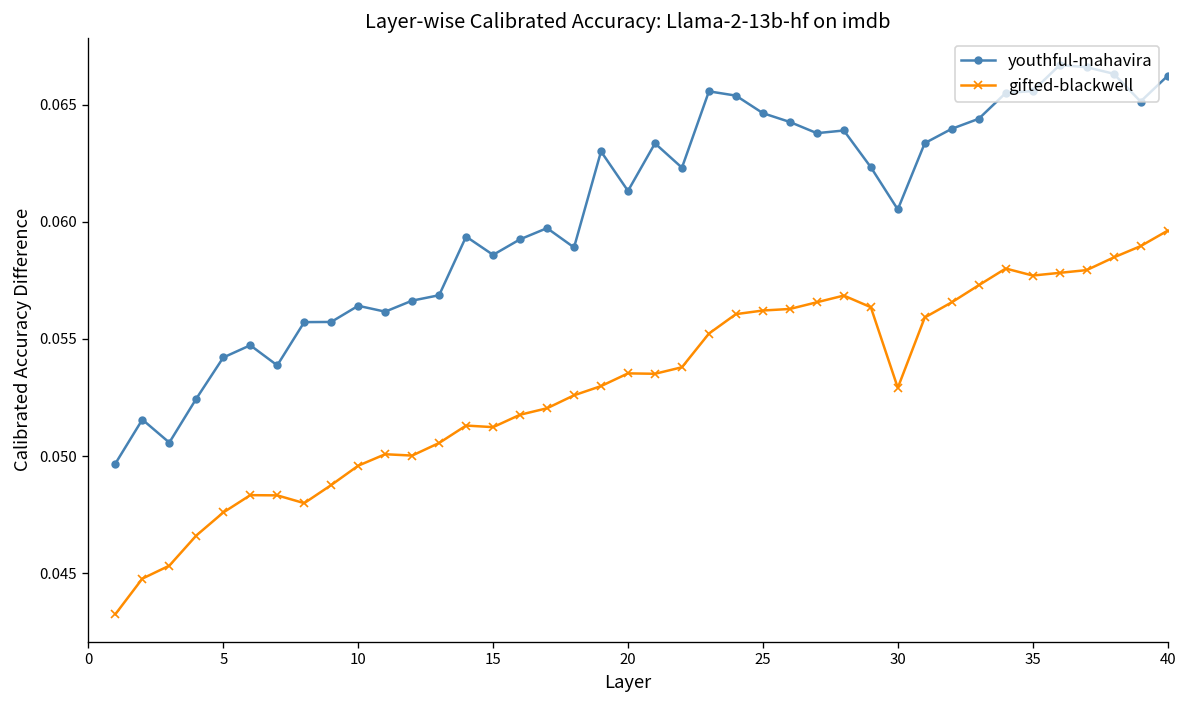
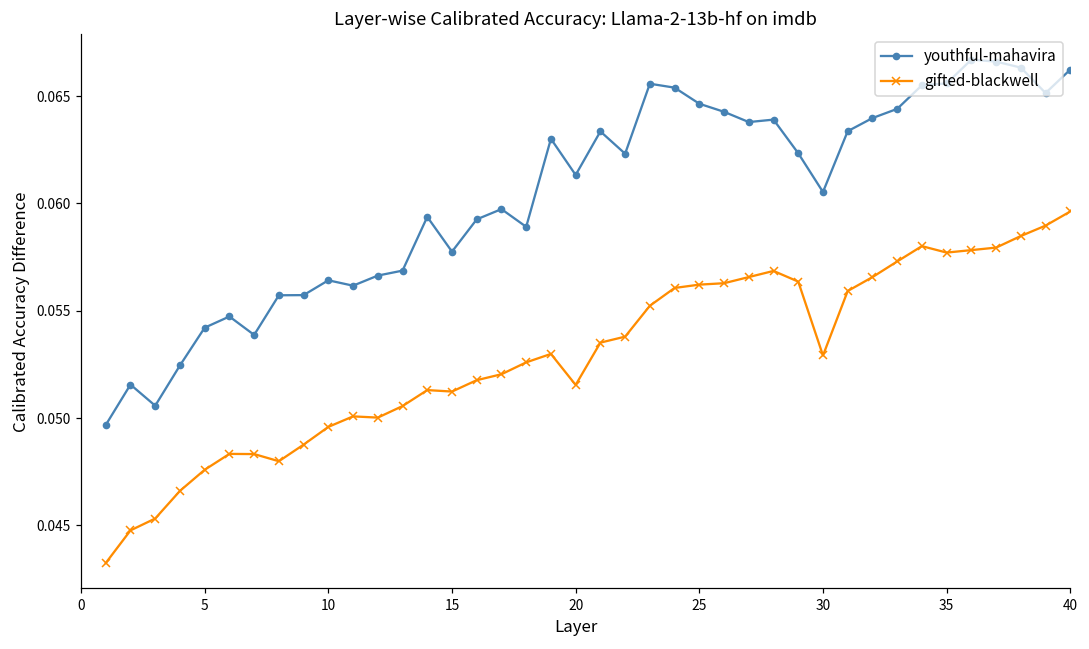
  {
    "youthful-mahavira": {
      "5": 0.0542,
      "10": 0.0564,
-     "15": 0.0586,
+     "15": 0.0578,
      "20": 0.0613,
      "25": 0.0646,
      "30": 0.0605,
      "40": 0.0662
    },
    "gifted-blackwell": {
      "5": 0.0476,
      "10": 0.0496,
      "15": 0.0512,
-     "20": 0.0535,
+     "20": 0.0515,
      "25": 0.0562,
      "30": 0.0529,
      "35": 0.0577,
      "40": 0.0596
    }
  }
